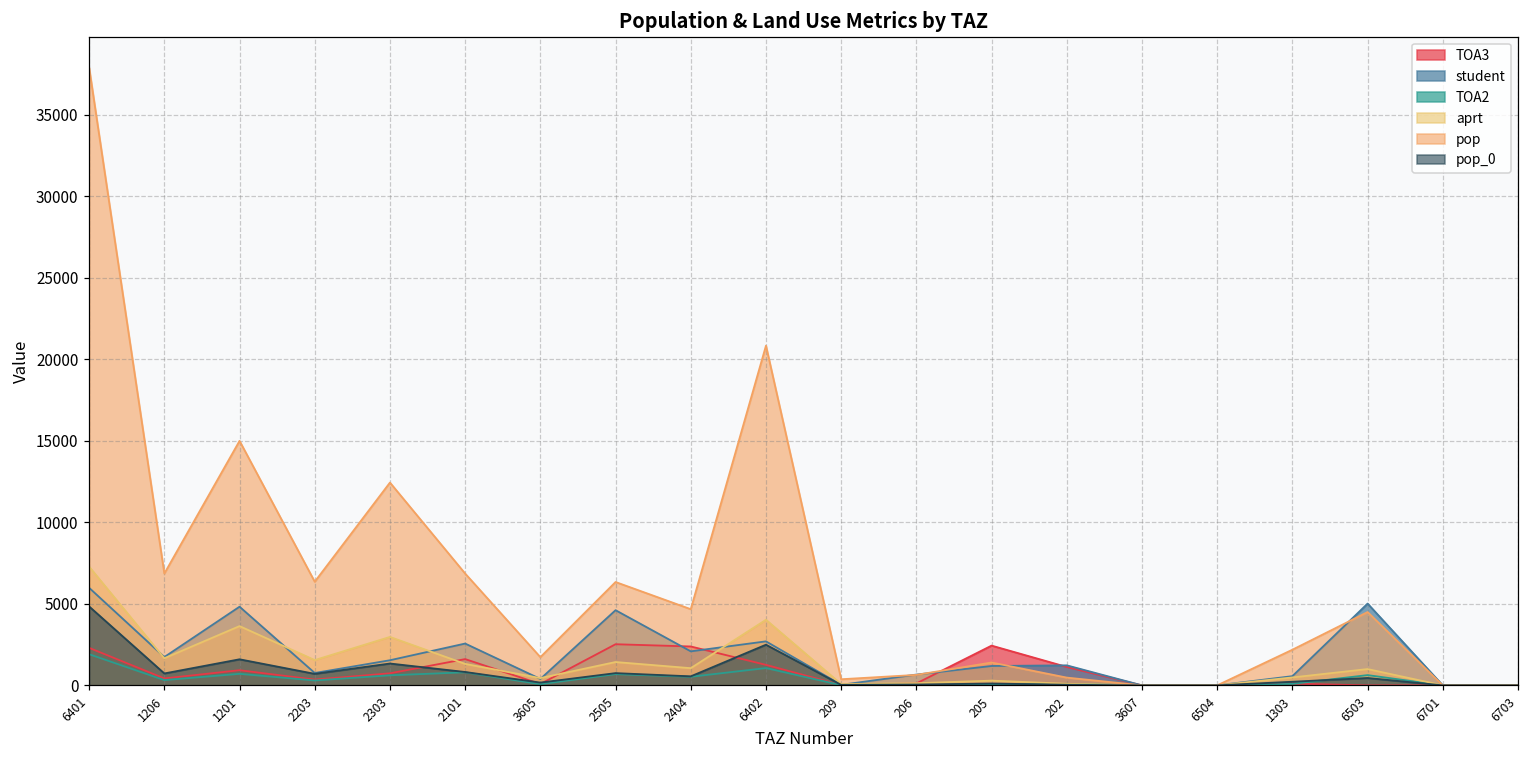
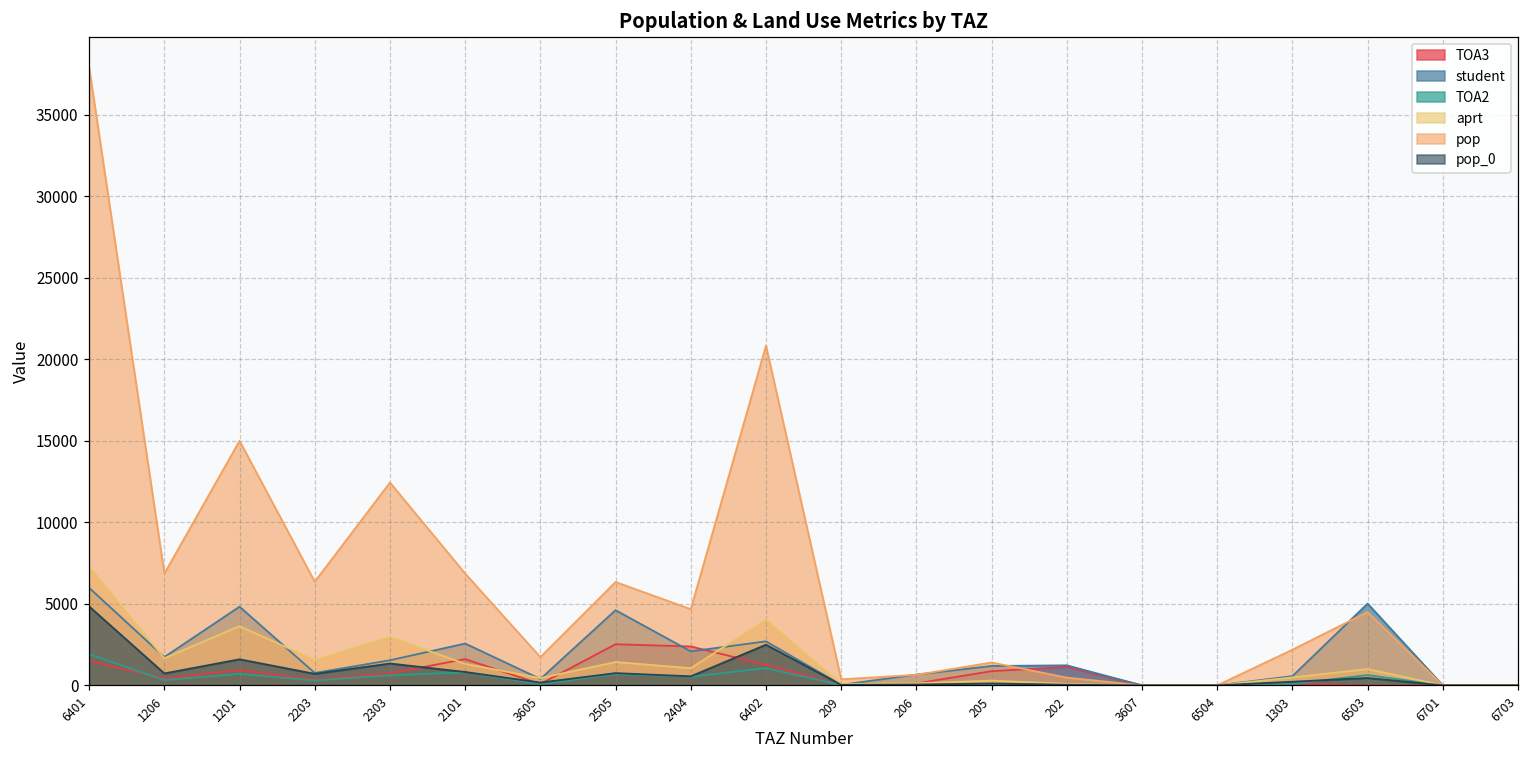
  {
    "TOA3": {
-     "6401": 2300,
+     "6401": 1500,
      "1201": 900,
      "2101": 1600,
      "2505": 2500,
      "2404": 2400,
      "6402": 1300,
-     "205": 2400,
+     "205": 900,
      "6503": 0
    }
  }
